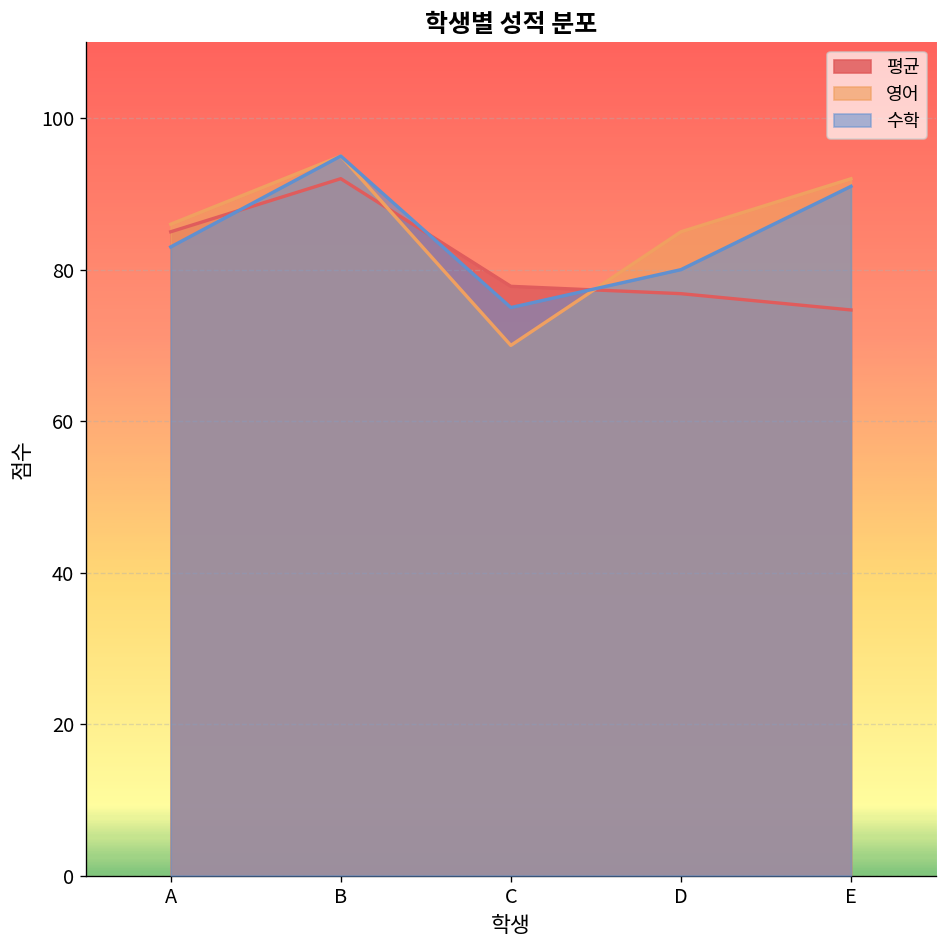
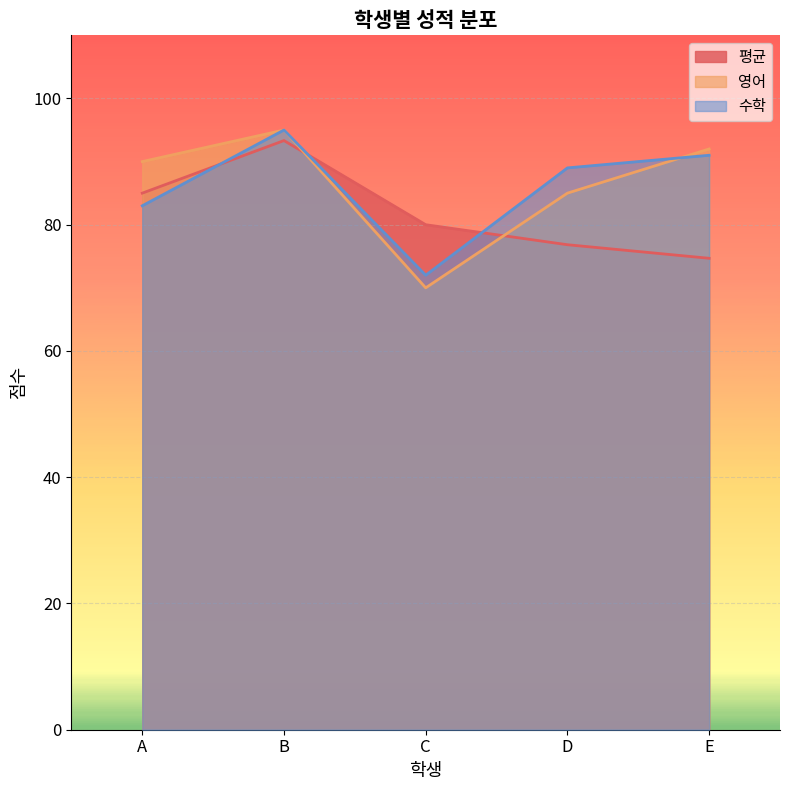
  {
    "평균": {
      "A": 85,
-     "B": 92,
-     "C": 78,
+     "B": 93,
+     "C": 80,
      "D": 77,
      "E": 75
    },
    "영어": {
-     "A": 86,
+     "A": 90,
      "C": 70,
      "D": 85,
      "E": 92
    },
    "수학": {
      "A": 83,
-     "C": 75,
-     "D": 80,
+     "C": 72,
+     "D": 89,
      "E": 91
    }
  }
